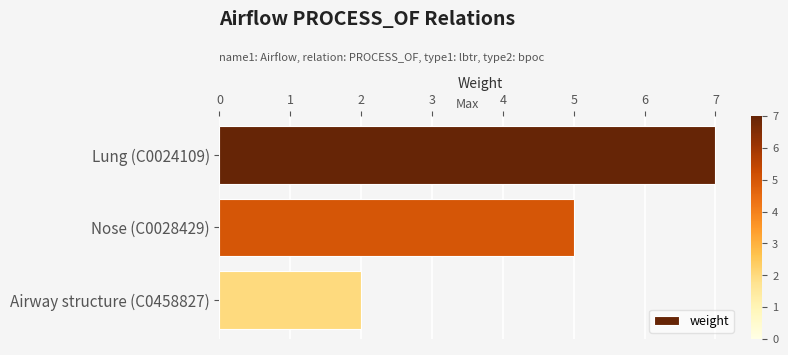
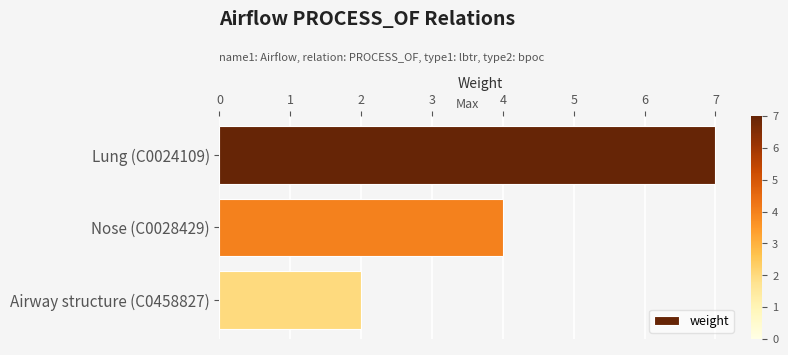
  {
    "Lung (C0024109)": 7,
-   "Nose (C0028429)": 5,
+   "Nose (C0028429)": 4,
    "Airway structure (C0458827)": 2
  }
